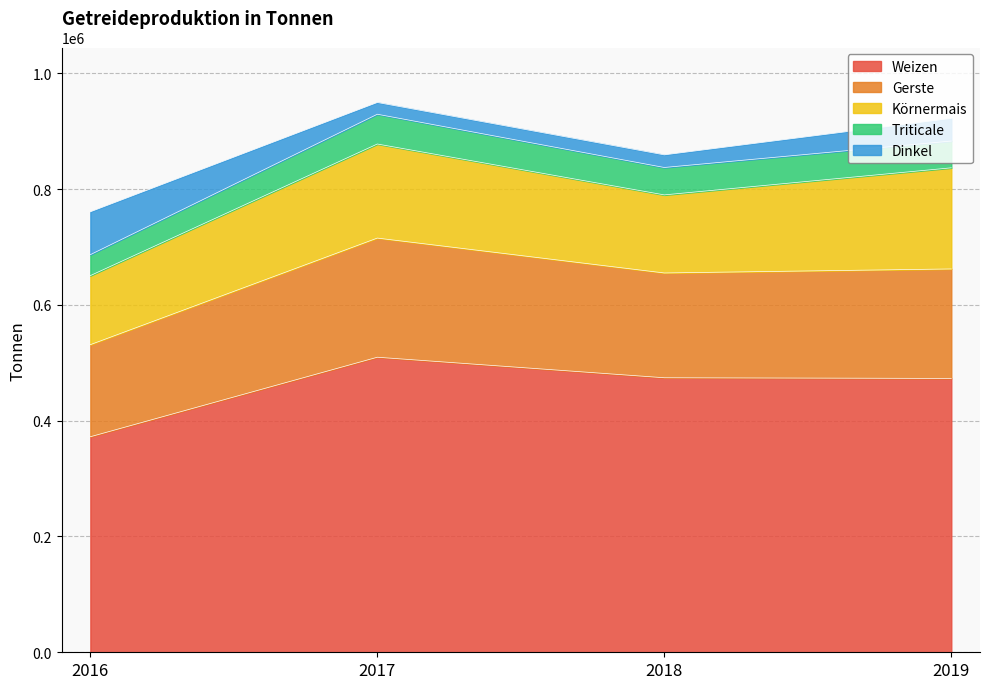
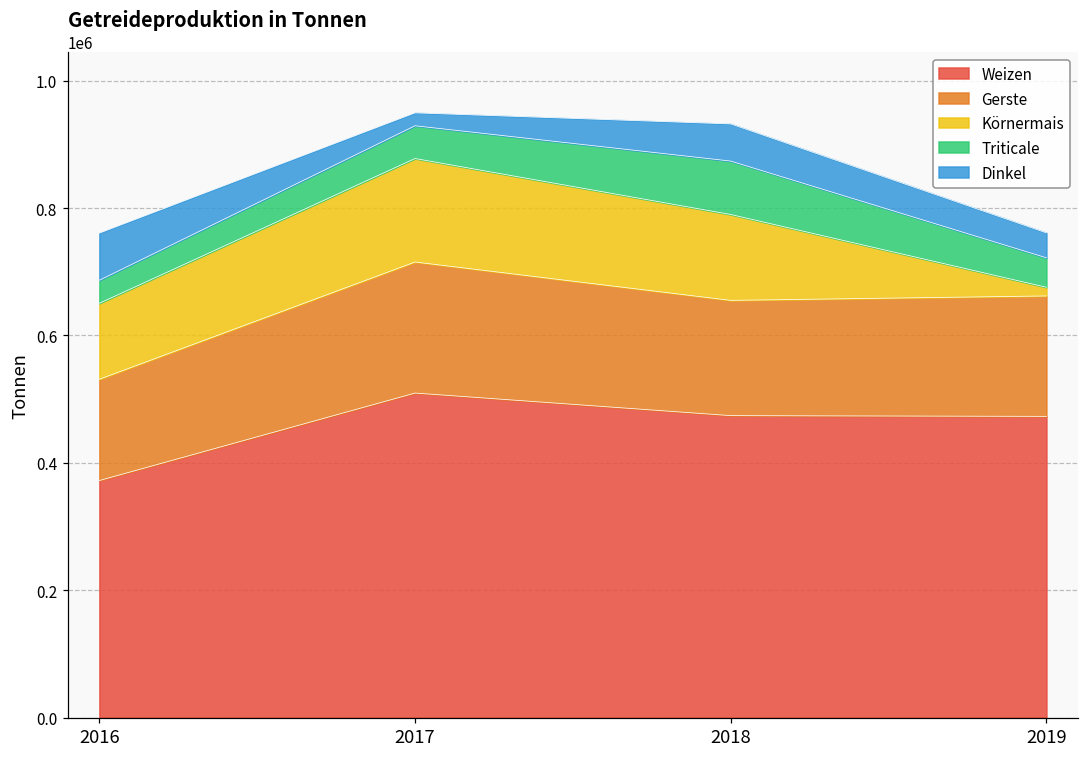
  {
    "Körnermais": {
      "2016": 120000,
      "2017": 160000,
      "2018": 130000,
-     "2019": 170000
+     "2019": 10000
    },
    "Triticale": {
      "2016": 40000,
      "2017": 50000,
-     "2018": 50000
+     "2018": 80000
    },
    "Dinkel": {
      "2016": 70000,
      "2017": 20000,
-     "2018": 20000
+     "2018": 60000
    }
  }
